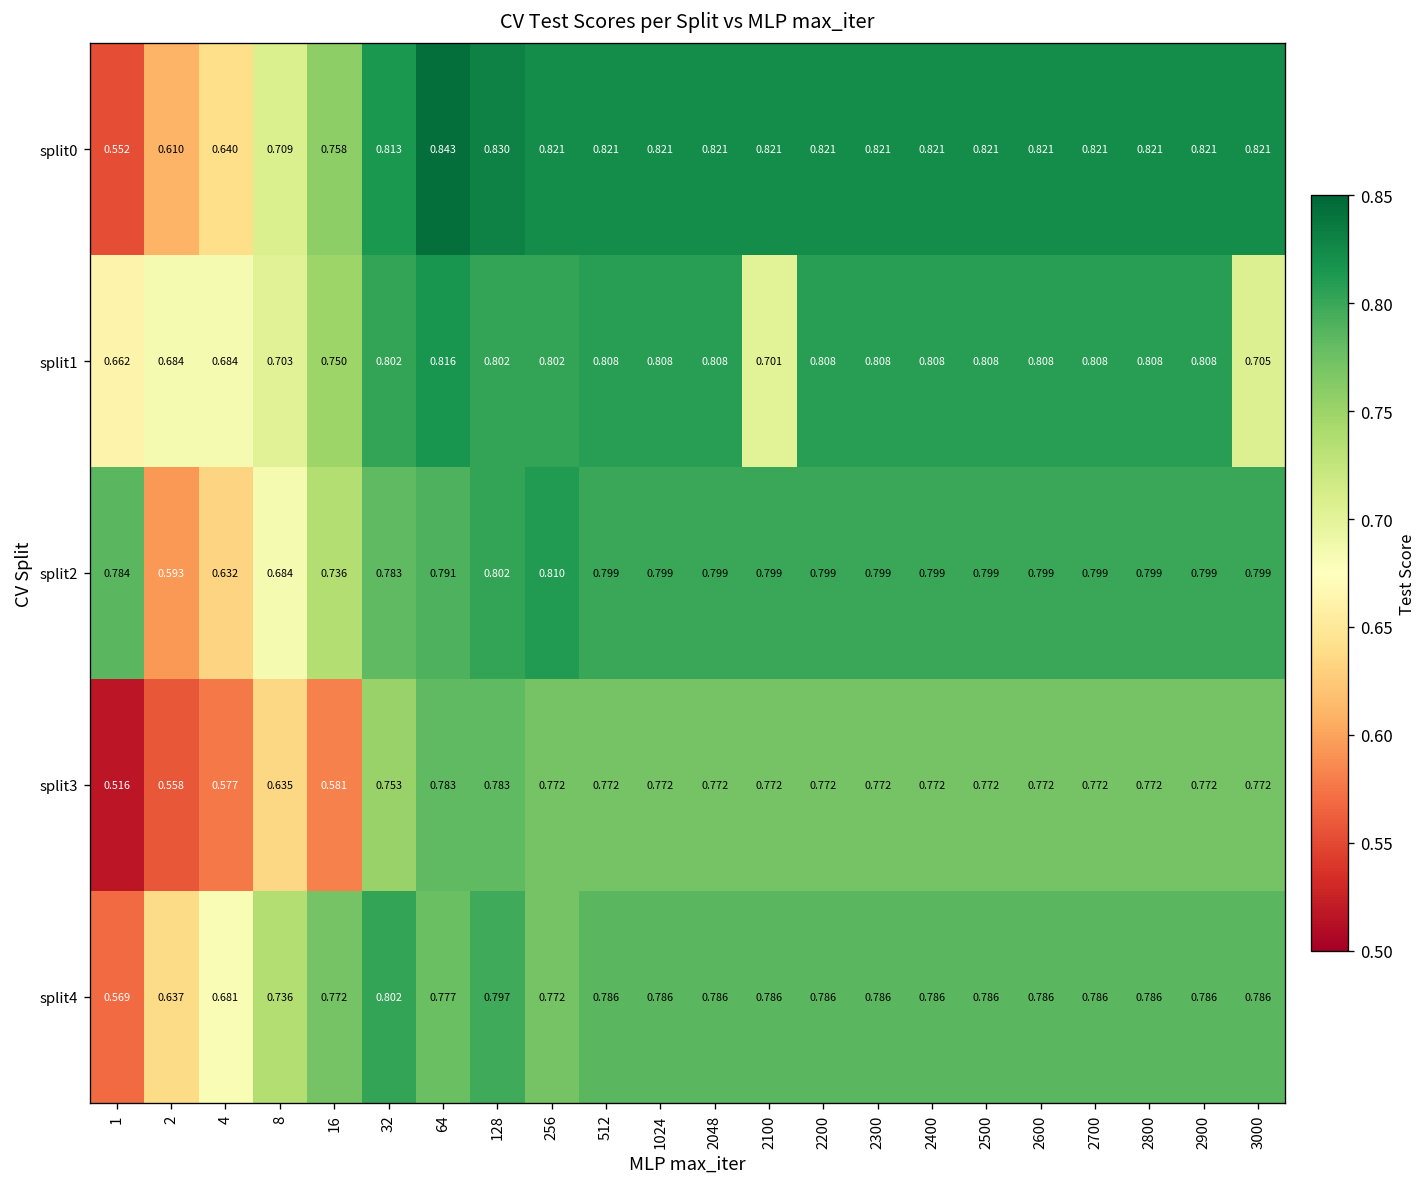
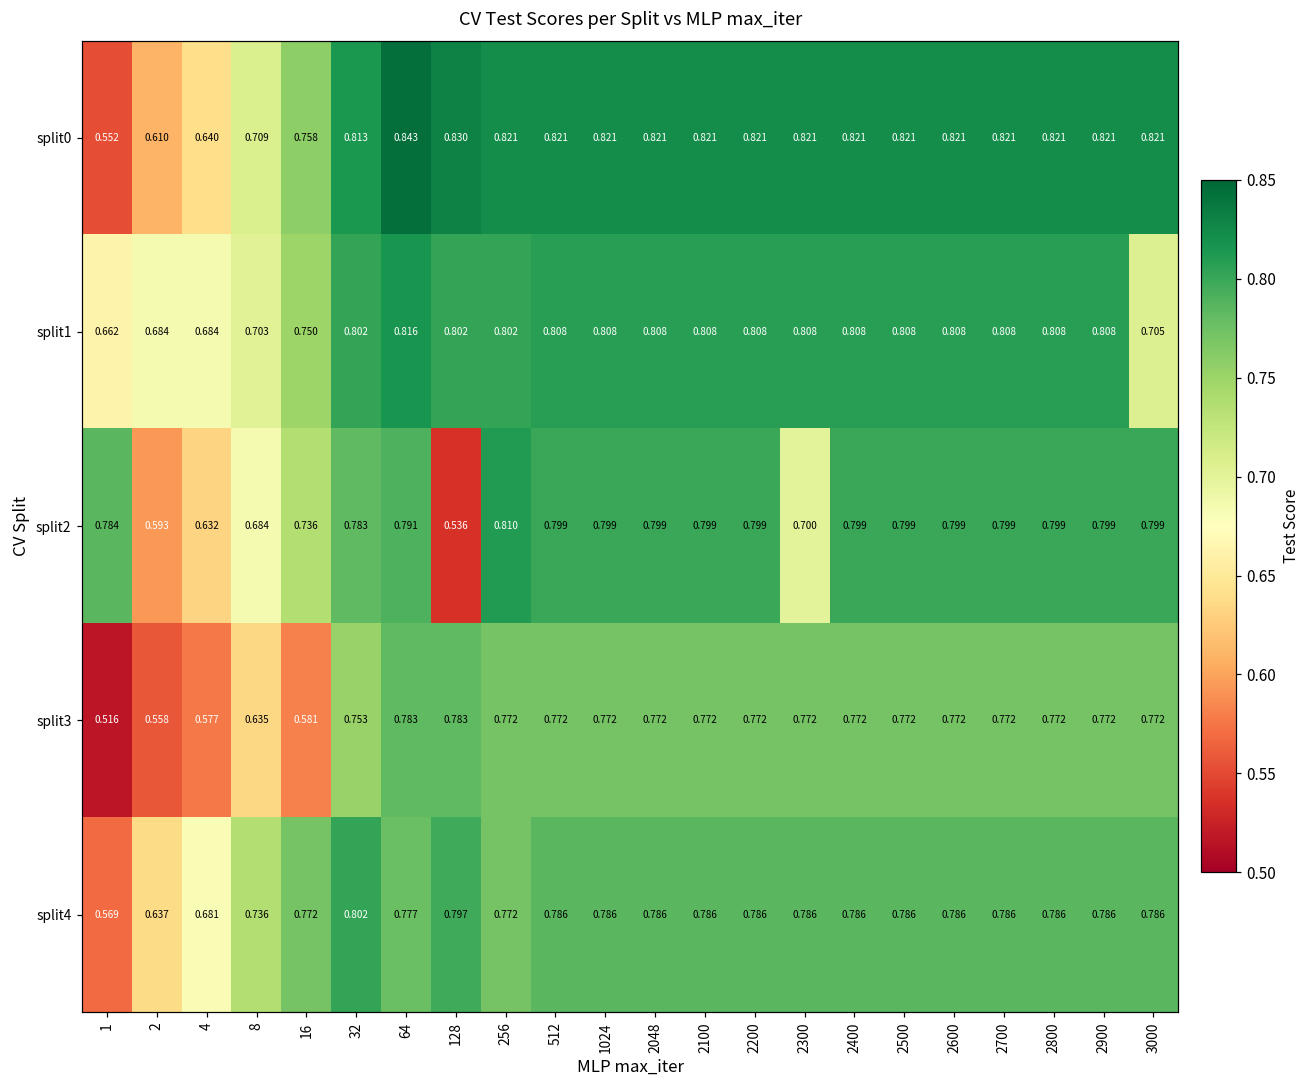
  {
    "split0": {
      "1": 0.552,
      "2": 0.610,
      "4": 0.640,
      "8": 0.709,
      "16": 0.758,
      "32": 0.813,
      "64": 0.843,
      "128": 0.830,
      "256": 0.821,
      "512": 0.821,
      "1024": 0.821,
      "2048": 0.821,
      "2100": 0.821,
      "2200": 0.821,
      "2300": 0.821,
      "2400": 0.821,
      "2500": 0.821,
      "2600": 0.821,
      "2700": 0.821,
      "2800": 0.821,
      "2900": 0.821,
      "3000": 0.821
    },
    "split1": {
      "1": 0.662,
      "2": 0.684,
      "4": 0.684,
      "8": 0.703,
      "16": 0.750,
      "32": 0.802,
      "64": 0.816,
      "128": 0.802,
      "256": 0.802,
      "512": 0.808,
      "1024": 0.808,
      "2048": 0.808,
-     "2100": 0.701,
+     "2100": 0.808,
      "2200": 0.808,
      "2300": 0.808,
      "2400": 0.808,
      "2500": 0.808,
      "2600": 0.808,
      "2700": 0.808,
      "2800": 0.808,
      "2900": 0.808,
      "3000": 0.705
    },
    "split2": {
      "1": 0.784,
      "2": 0.593,
      "4": 0.632,
      "8": 0.684,
      "16": 0.736,
      "32": 0.783,
      "64": 0.791,
-     "128": 0.802,
+     "128": 0.536,
      "256": 0.810,
      "512": 0.799,
      "1024": 0.799,
      "2048": 0.799,
      "2100": 0.799,
      "2200": 0.799,
-     "2300": 0.799,
+     "2300": 0.700,
      "2400": 0.799,
      "2500": 0.799,
      "2600": 0.799,
      "2700": 0.799,
      "2800": 0.799,
      "2900": 0.799,
      "3000": 0.799
    },
    "split3": {
      "1": 0.516,
      "2": 0.558,
      "4": 0.577,
      "8": 0.635,
      "16": 0.581,
      "32": 0.753,
      "64": 0.783,
      "128": 0.783,
      "256": 0.772,
      "512": 0.772,
      "1024": 0.772,
      "2048": 0.772,
      "2100": 0.772,
      "2200": 0.772,
      "2300": 0.772,
      "2400": 0.772,
      "2500": 0.772,
      "2600": 0.772,
      "2700": 0.772,
      "2800": 0.772,
      "2900": 0.772,
      "3000": 0.772
    },
    "split4": {
      "1": 0.569,
      "2": 0.637,
      "4": 0.681,
      "8": 0.736,
      "16": 0.772,
      "32": 0.802,
      "64": 0.777,
      "128": 0.797,
      "256": 0.772,
      "512": 0.786,
      "1024": 0.786,
      "2048": 0.786,
      "2100": 0.786,
      "2200": 0.786,
      "2300": 0.786,
      "2400": 0.786,
      "2500": 0.786,
      "2600": 0.786,
      "2700": 0.786,
      "2800": 0.786,
      "2900": 0.786,
      "3000": 0.786
    }
  }
